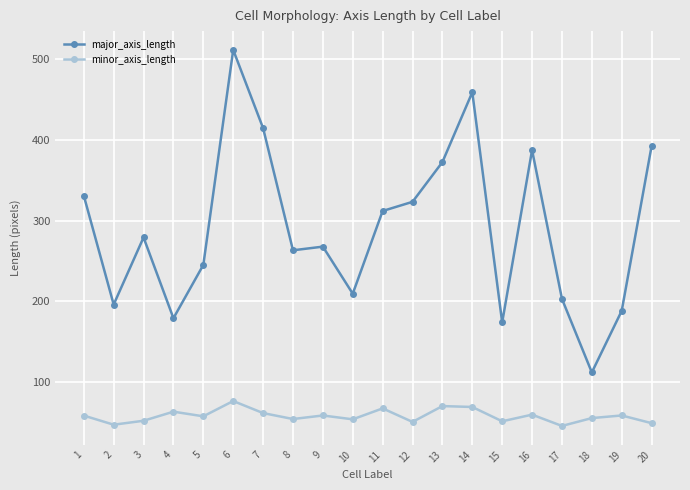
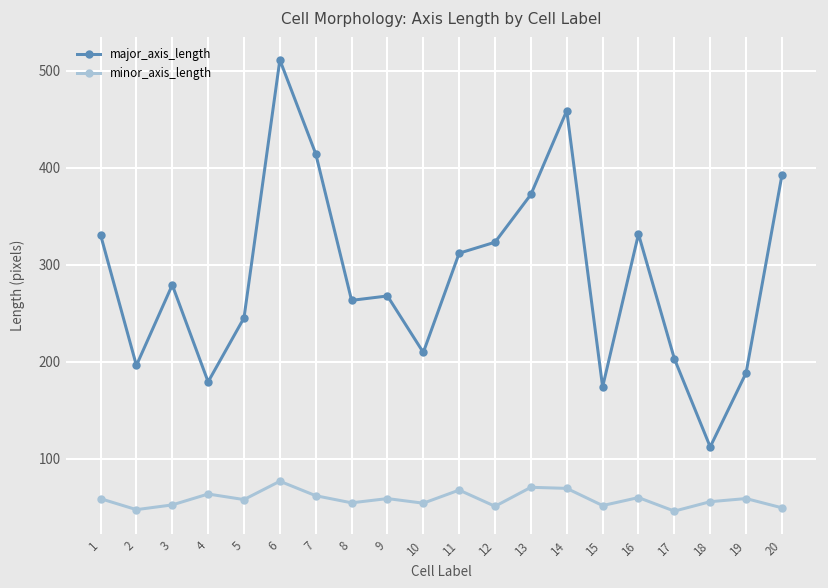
  {
    "major_axis_length": {
      "1": 330,
      "2": 200,
      "3": 280,
      "4": 180,
      "5": 250,
      "6": 510,
      "7": 410,
      "8": 260,
      "9": 270,
      "10": 210,
      "11": 310,
      "12": 320,
      "13": 370,
      "14": 460,
      "15": 170,
-     "16": 390,
+     "16": 330,
      "17": 200,
      "18": 110,
      "19": 190,
      "20": 390
    },
    "minor_axis_length": {
      "1": 60,
      "2": 50,
      "3": 50,
      "4": 60,
      "5": 60,
      "6": 80,
      "7": 60,
      "8": 50,
      "9": 60,
      "10": 50,
      "11": 70,
      "12": 50,
      "13": 70,
      "14": 70,
      "15": 50,
      "16": 60,
      "17": 50,
      "18": 60,
      "19": 60,
      "20": 50
    }
  }
